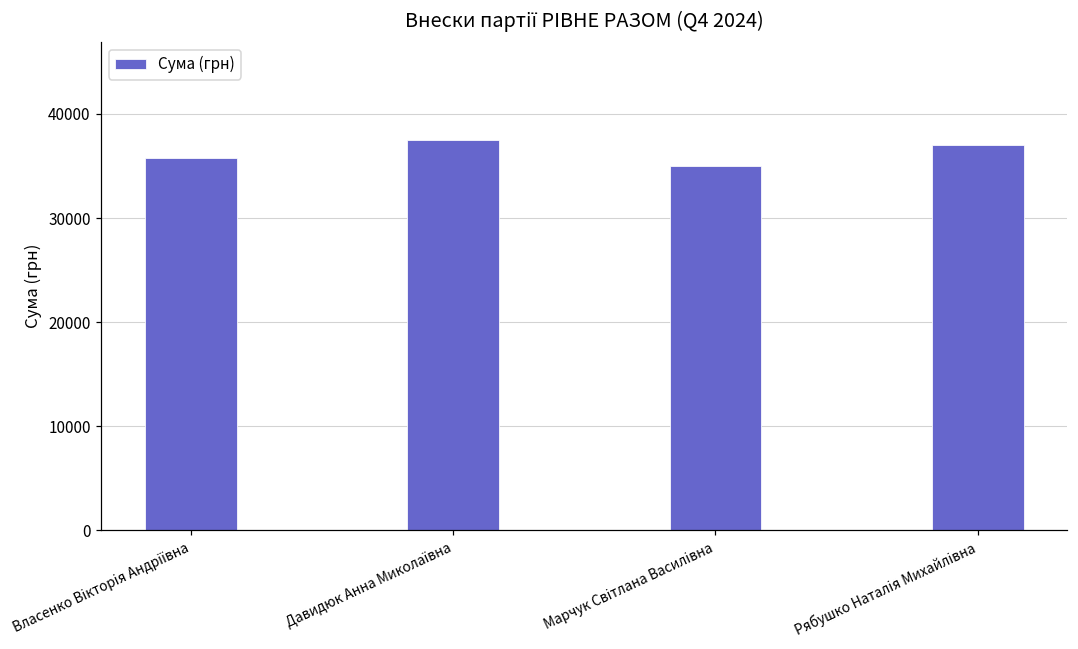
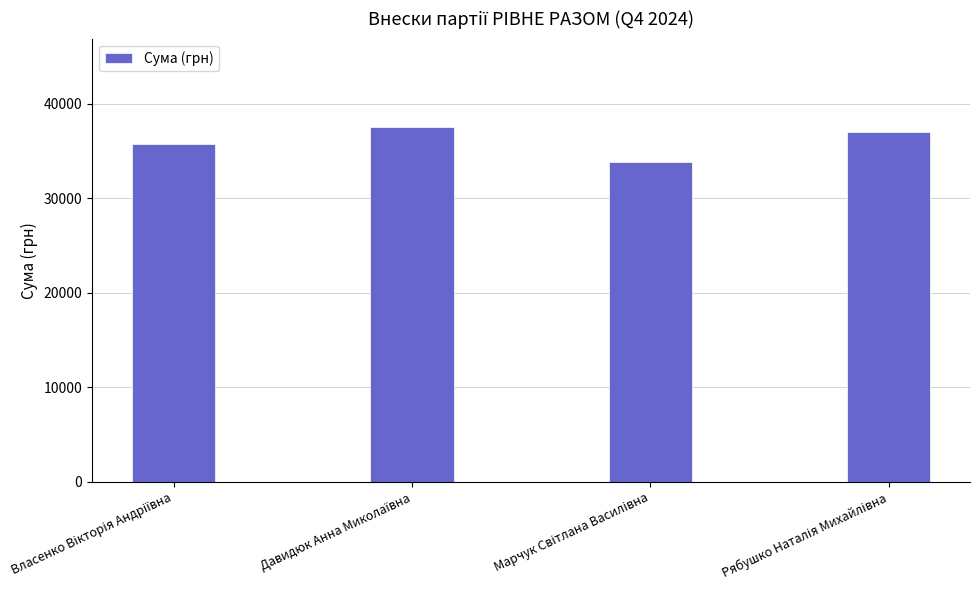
  {
    "Власенко Вікторія Андріївна": 36000,
    "Давидюк Анна Миколаївна": 38000,
-   "Марчук Світлана Василівна": 35000,
+   "Марчук Світлана Василівна": 34000,
    "Рябушко Наталія Михайлівна": 37000
  }
